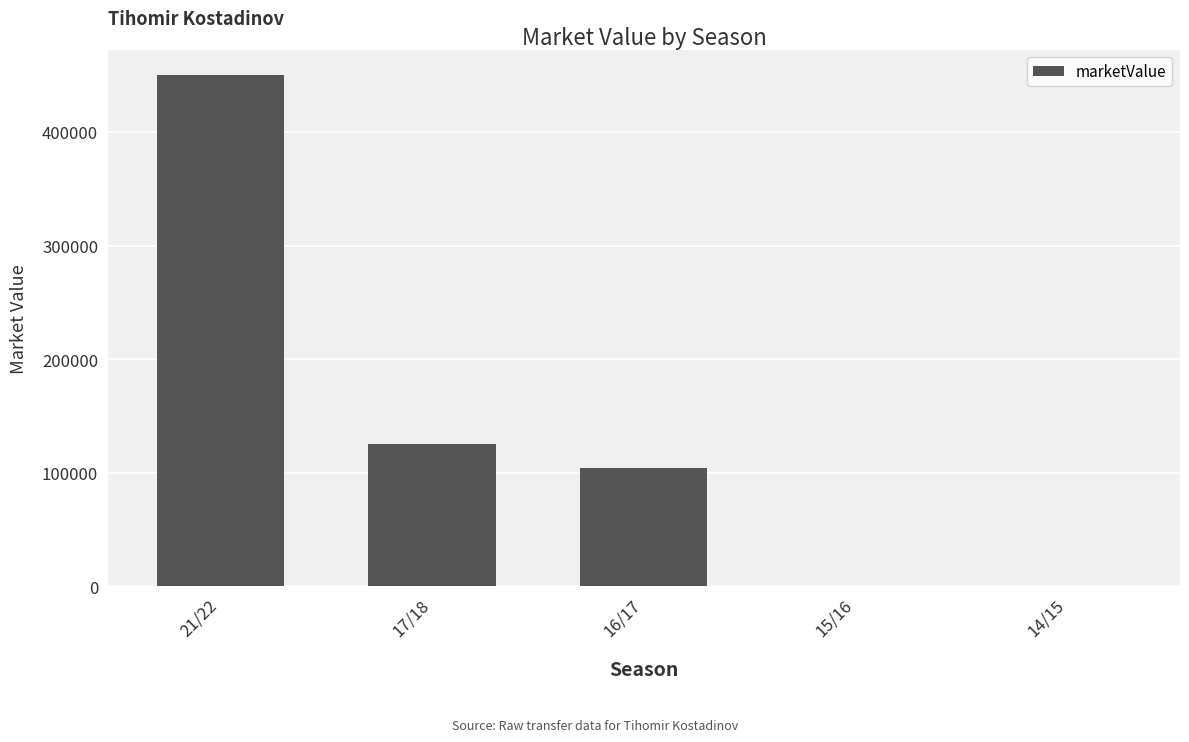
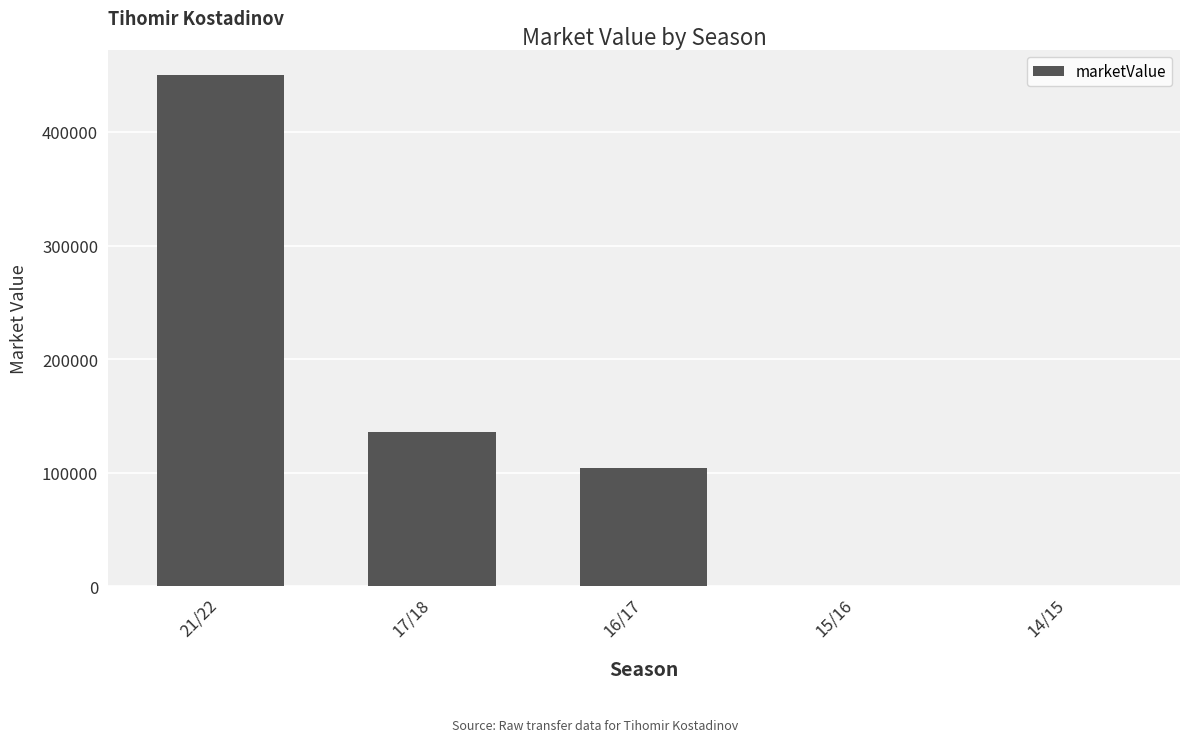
  {
    "21/22": 450000,
-   "17/18": 125000,
+   "17/18": 136000,
    "16/17": 104000,
    "15/16": 0,
    "14/15": 0
  }
